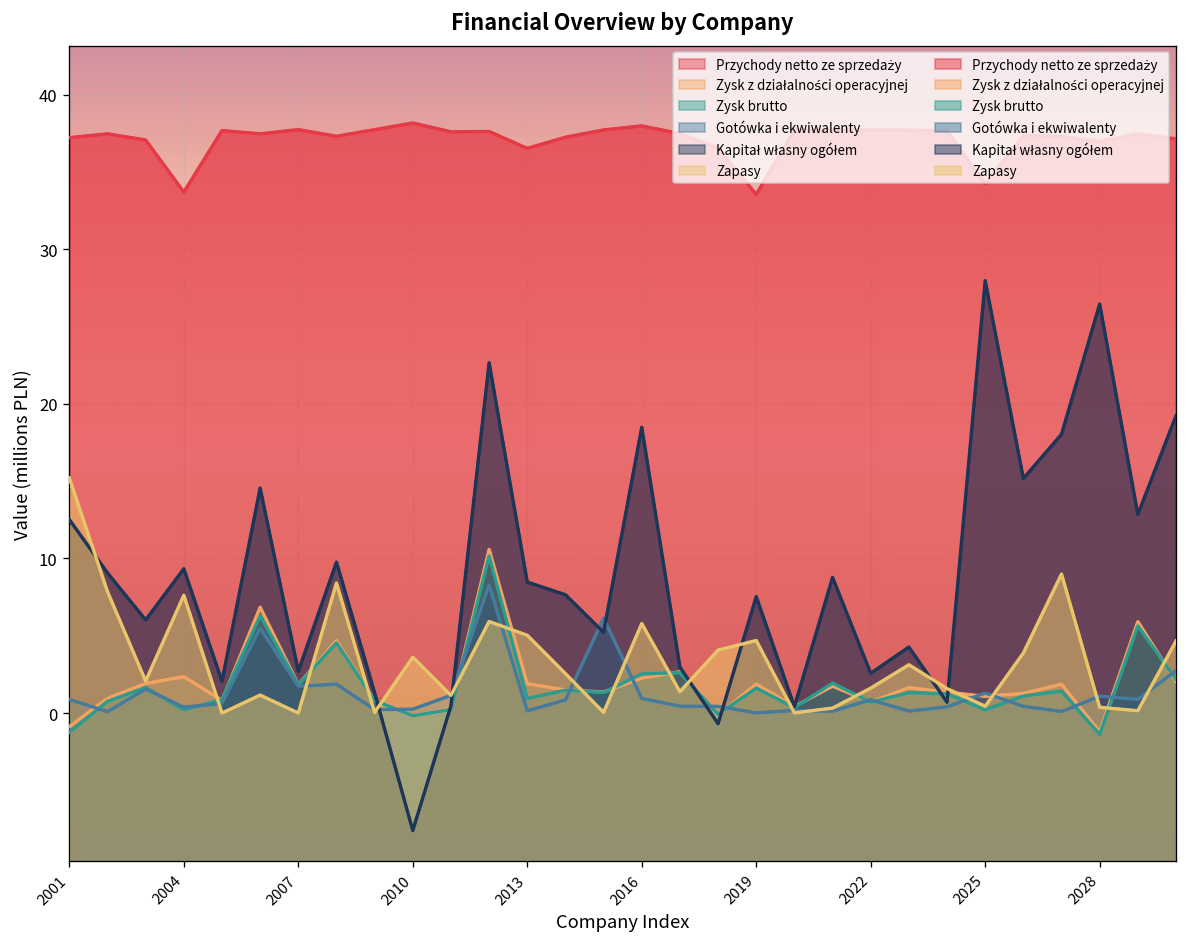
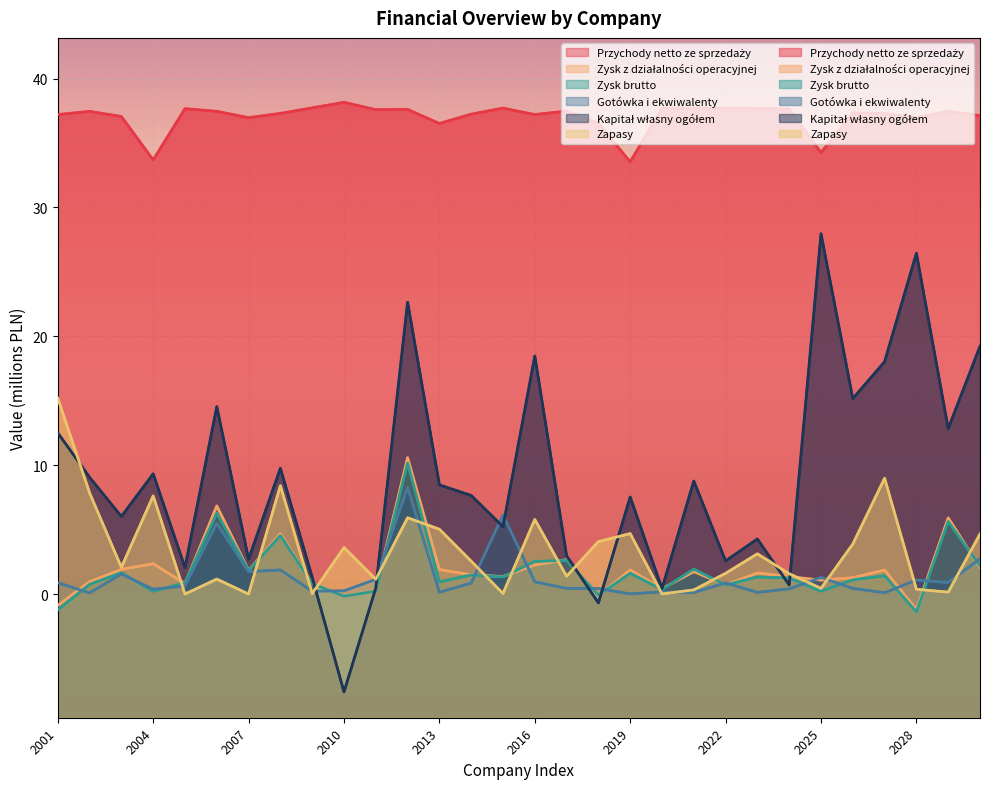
  {
    "Przychody netto ze sprzedaży": {
      "2001": 37.2,
      "2004": 33.7,
-     "2007": 37.7,
+     "2007": 37.0,
      "2010": 38.2,
      "2013": 36.5,
-     "2016": 38.0,
+     "2016": 37.2,
      "2019": 33.5,
      "2025": 34.3
    }
  }
